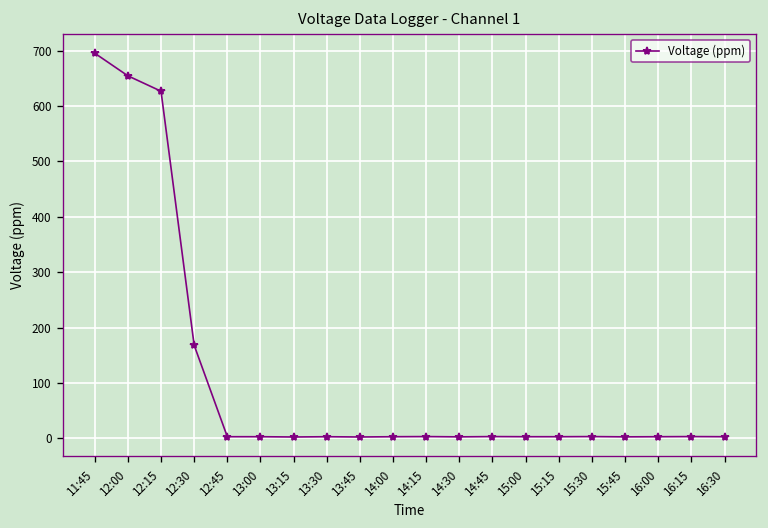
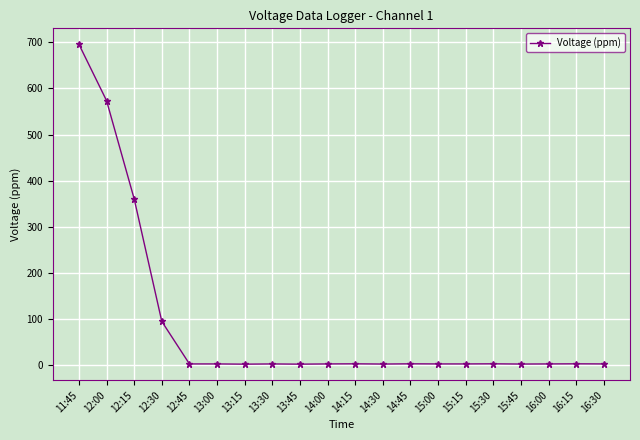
  {
    "11:45": 700,
-   "12:00": 650,
-   "12:15": 630,
-   "12:30": 170,
+   "12:00": 570,
+   "12:15": 360,
+   "12:30": 100,
    "12:45": 0,
    "13:00": 0,
    "13:15": 0,
    "13:30": 0,
    "13:45": 0,
    "14:00": 0,
    "14:15": 0,
    "14:30": 0,
    "14:45": 0,
    "15:00": 0,
    "15:15": 0,
    "15:30": 0,
    "15:45": 0,
    "16:00": 0,
    "16:15": 0,
    "16:30": 0
  }
